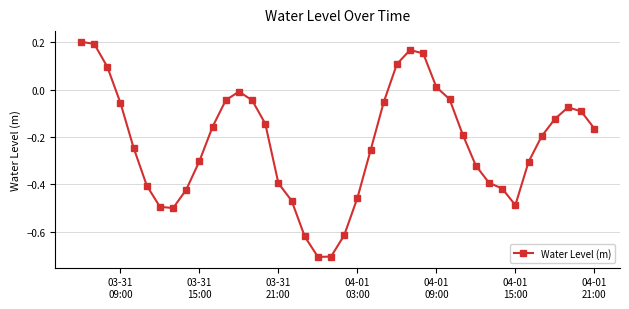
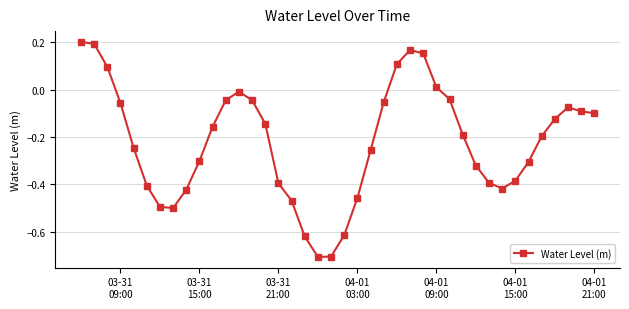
  {
    "03-31 09:00": -0.06,
    "03-31 15:00": -0.30,
    "03-31 21:00": -0.40,
    "04-01 03:00": -0.46,
    "04-01 09:00": 0.01,
-   "04-01 15:00": -0.49,
-   "04-01 21:00": -0.16
+   "04-01 15:00": -0.38,
+   "04-01 21:00": -0.10
  }
